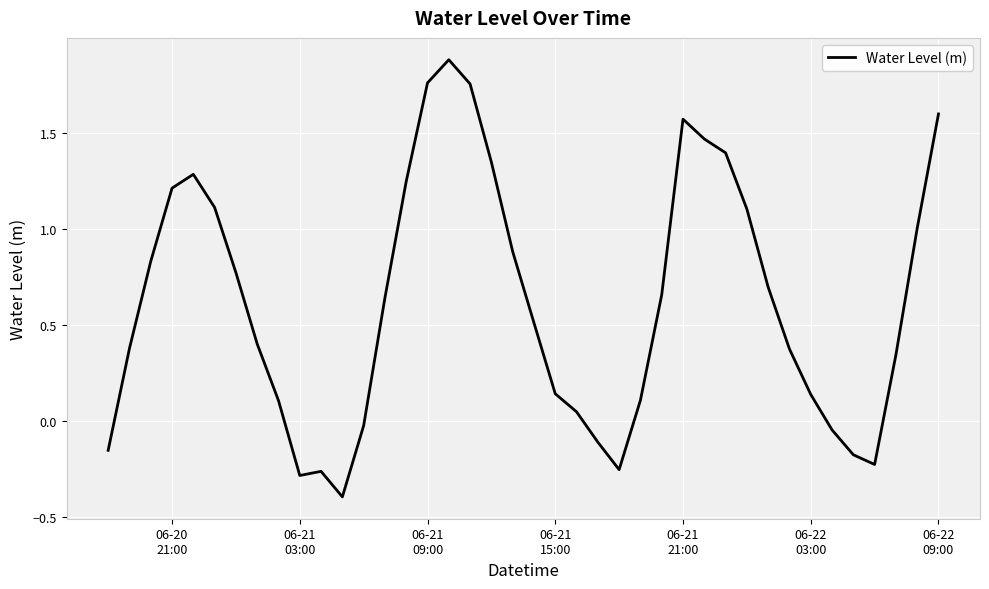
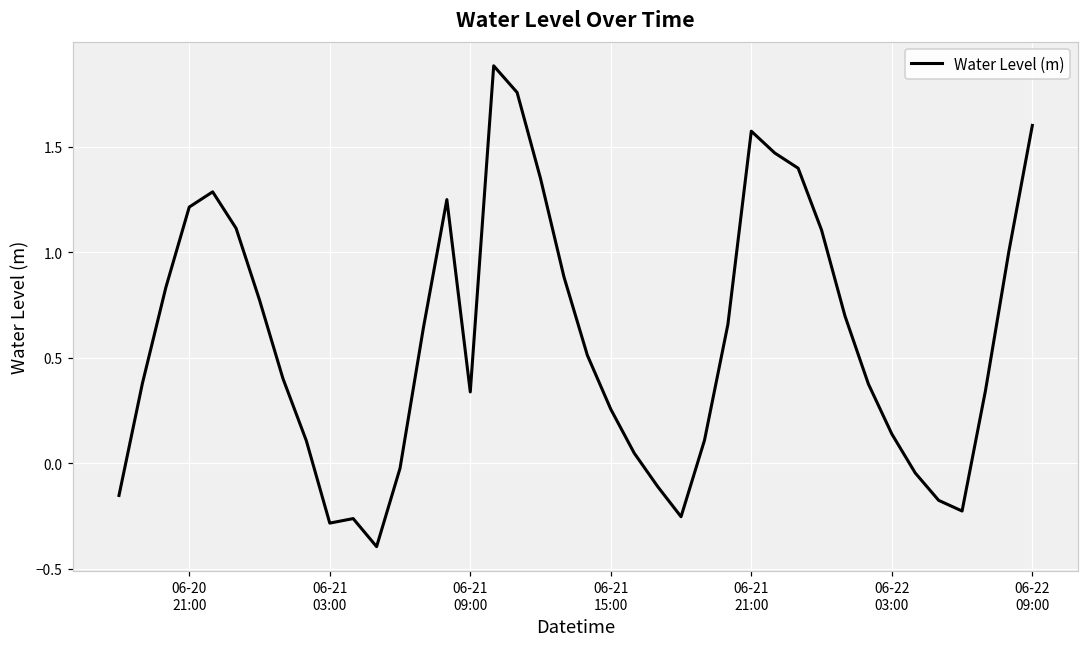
  {
    "06-20 21:00": 1.21,
    "06-21 03:00": -0.28,
-   "06-21 09:00": 1.76,
-   "06-21 15:00": 0.14,
+   "06-21 09:00": 0.34,
+   "06-21 15:00": 0.26,
    "06-21 21:00": 1.57,
    "06-22 03:00": 0.14,
    "06-22 09:00": 1.60
  }
